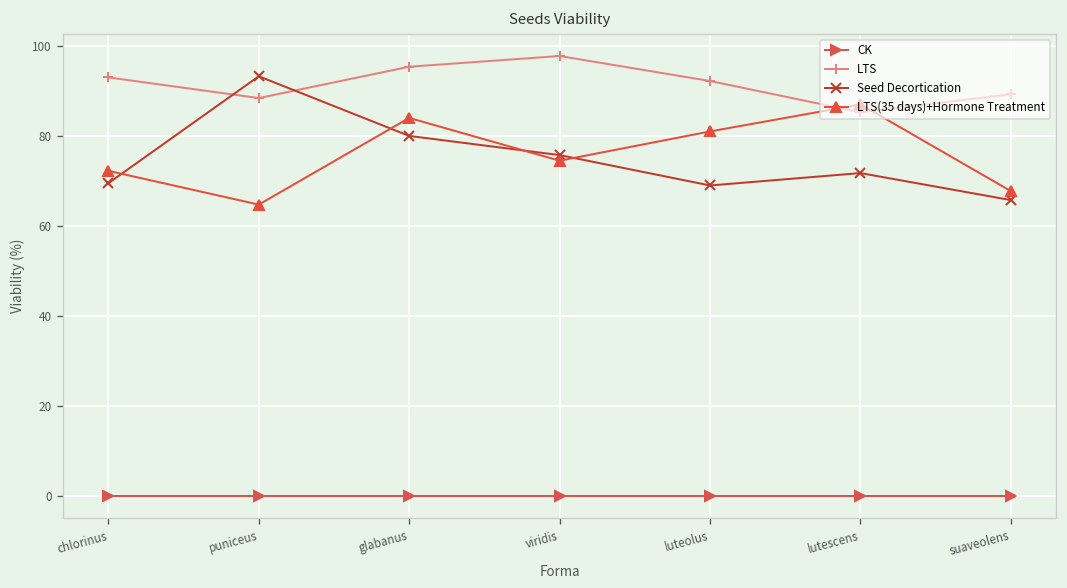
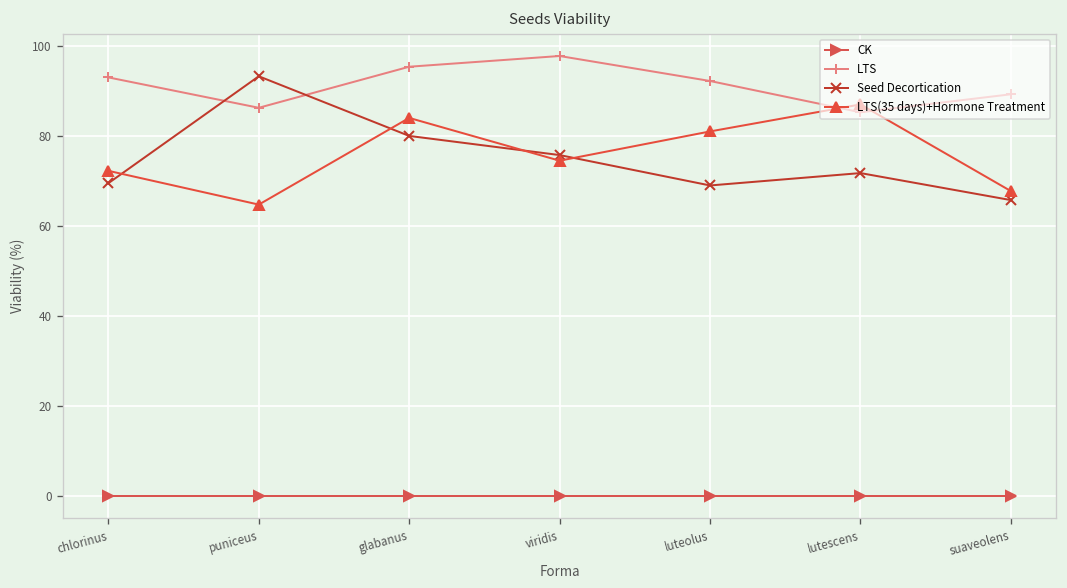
  {
    "LTS": {
      "chlorinus": 93,
-     "puniceus": 88,
+     "puniceus": 86,
      "glabanus": 95,
      "viridis": 98,
      "luteolus": 92
    }
  }
